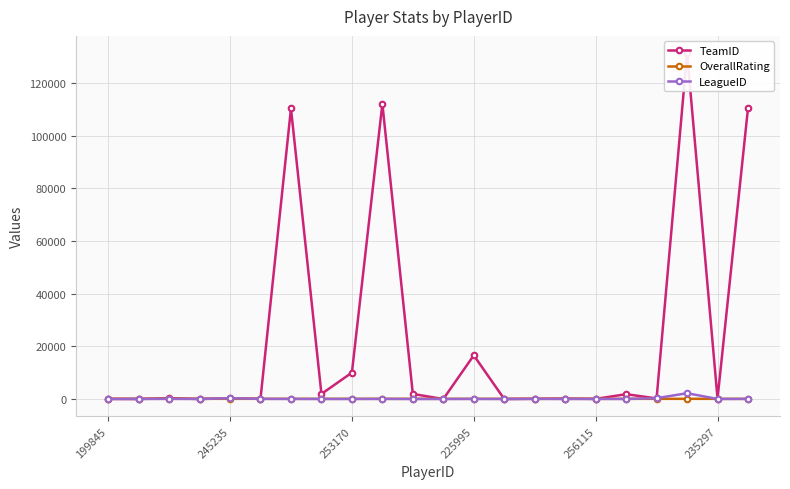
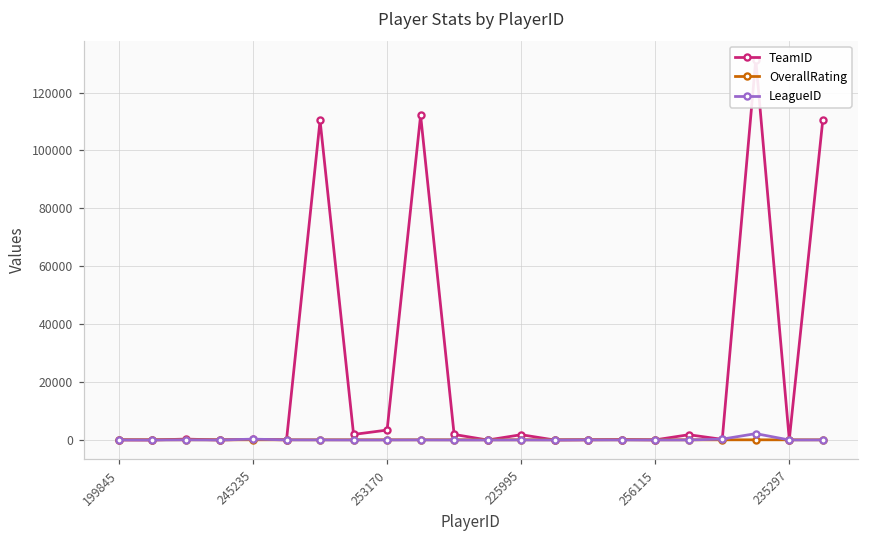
  {
    "TeamID": {
-     "253170": 10000,
-     "225995": 17000
+     "253170": 3000,
+     "225995": 2000
    }
  }
